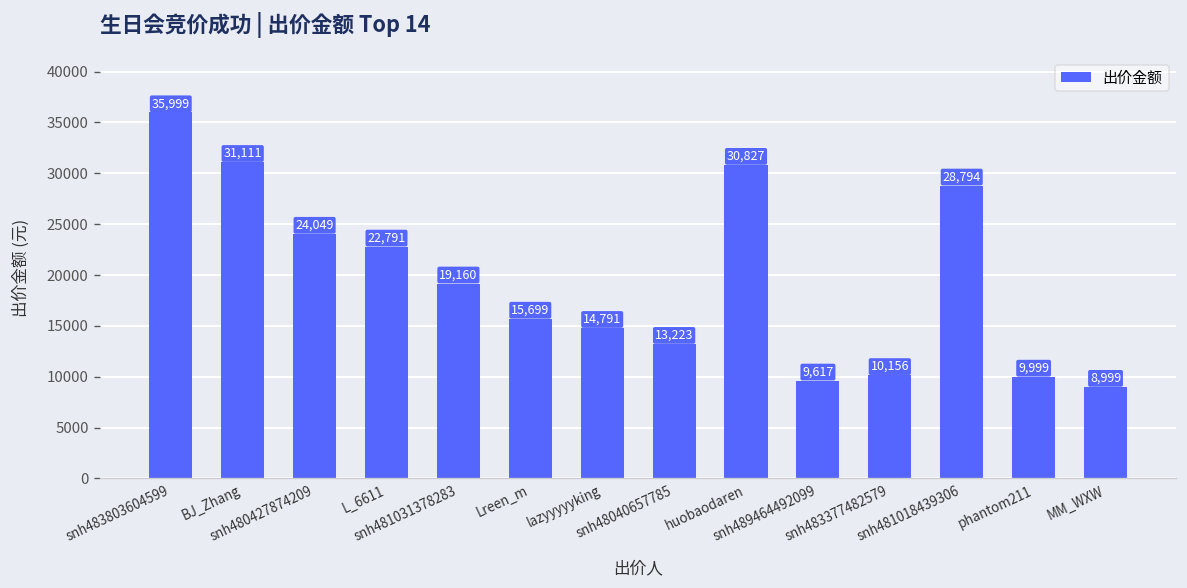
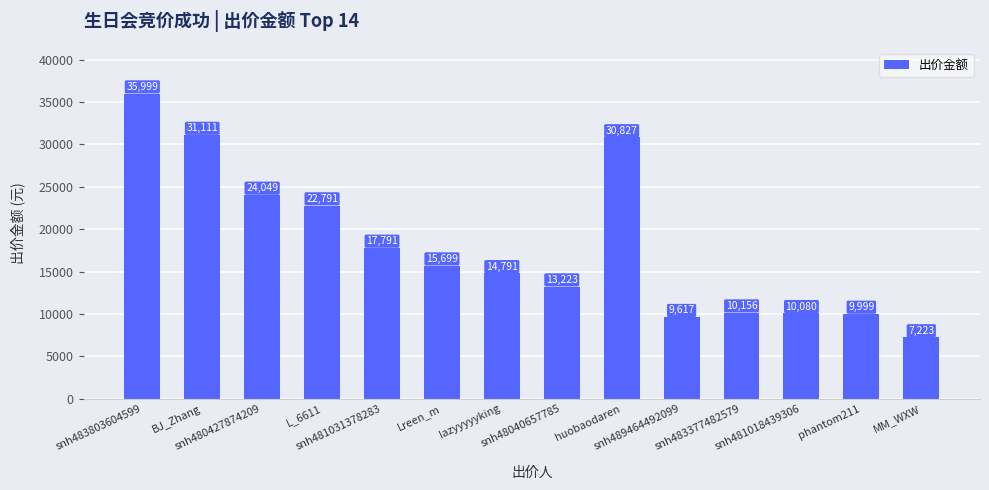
  {
-   "snh481031378283": "19,160",
-   "snh481018439306": "28,794",
-   "MM_WXW": "8,999"
+   "snh481031378283": "17,791",
+   "snh481018439306": "10,080",
+   "MM_WXW": "7,223"
  }
